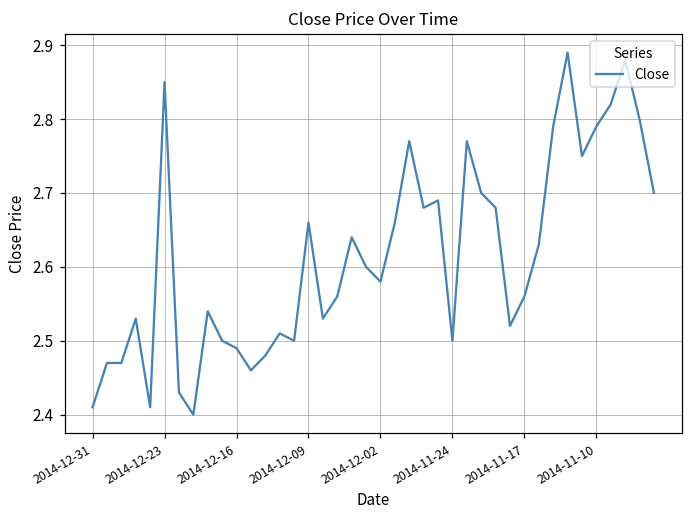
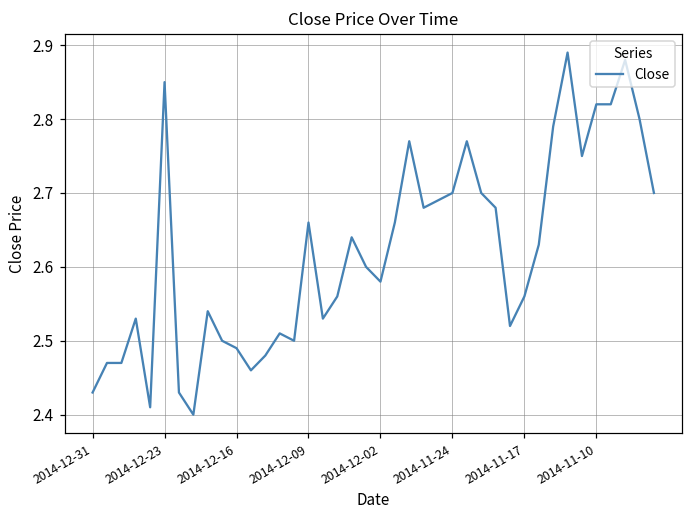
  {
-   "2014-12-31": 2.41,
+   "2014-12-31": 2.43,
    "2014-12-23": 2.85,
    "2014-12-16": 2.49,
    "2014-12-09": 2.66,
    "2014-12-02": 2.58,
-   "2014-11-24": 2.5,
+   "2014-11-24": 2.7,
    "2014-11-17": 2.56,
-   "2014-11-10": 2.79
+   "2014-11-10": 2.82
  }
